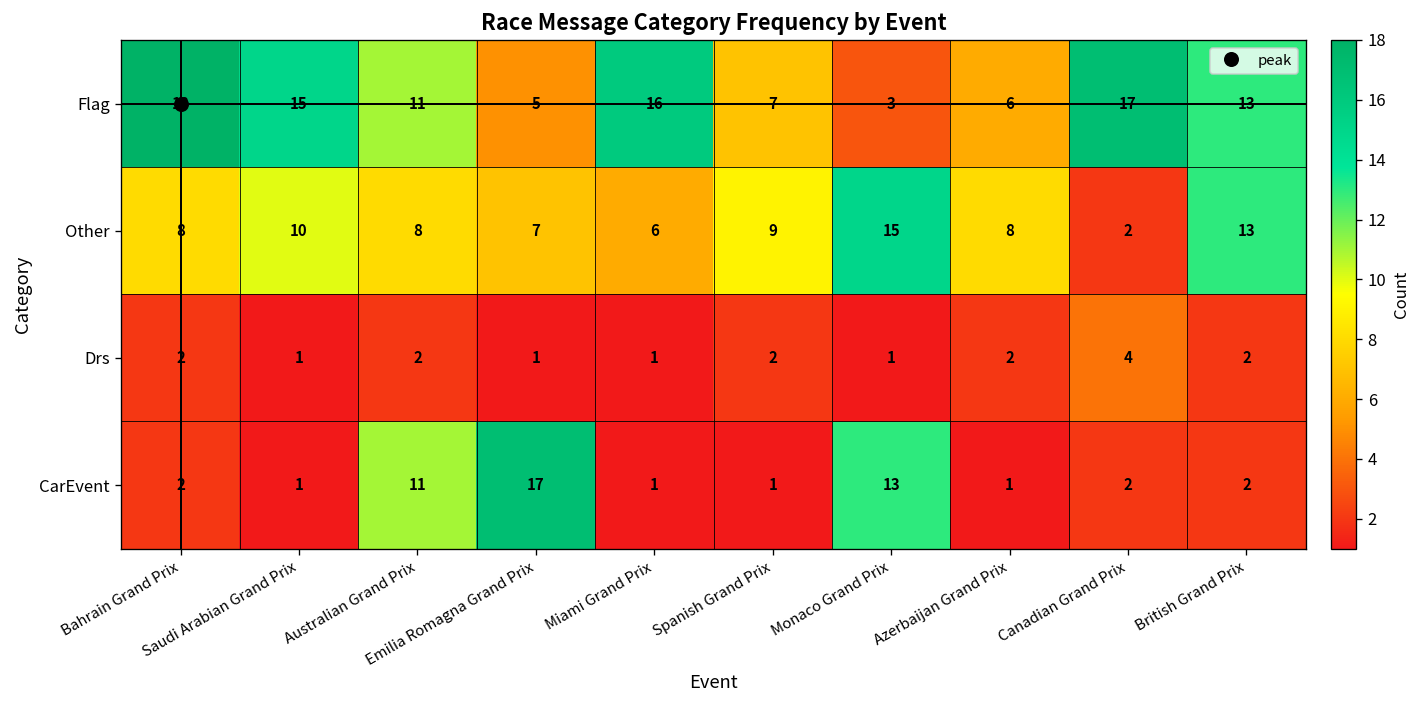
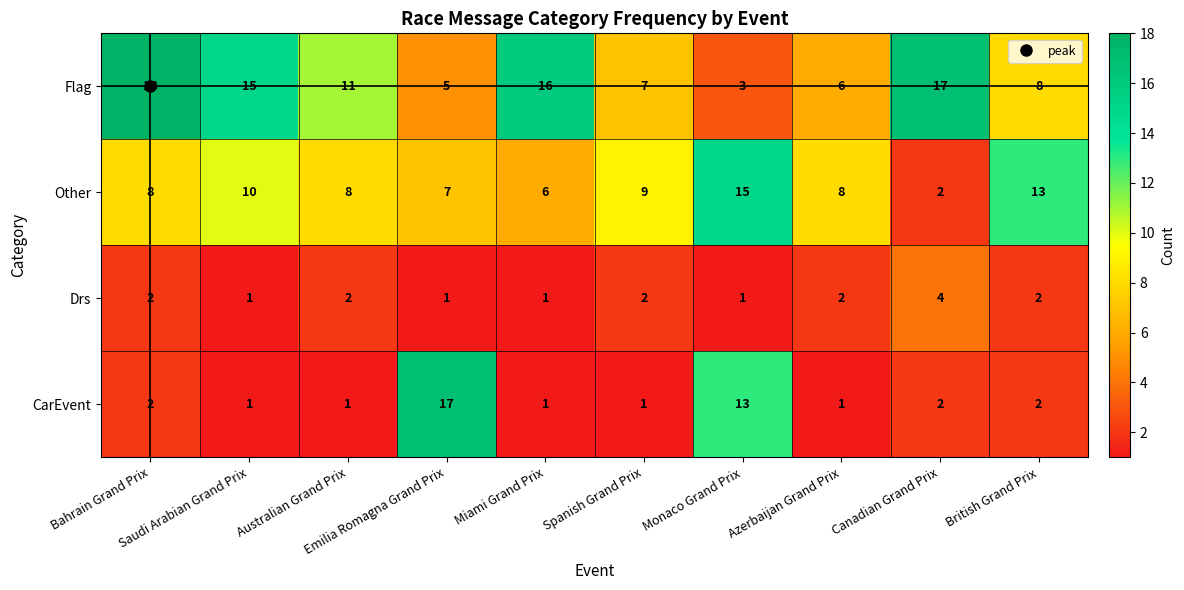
  {
    "Flag": {
      "Saudi Arabian Grand Prix": 15,
      "Australian Grand Prix": 11,
      "Emilia Romagna Grand Prix": 5,
      "Miami Grand Prix": 16,
      "Spanish Grand Prix": 7,
      "Monaco Grand Prix": 3,
      "Azerbaijan Grand Prix": 6,
      "Canadian Grand Prix": 17,
-     "British Grand Prix": 13
+     "British Grand Prix": 8
    },
    "Other": {
      "Bahrain Grand Prix": 8,
      "Saudi Arabian Grand Prix": 10,
      "Australian Grand Prix": 8,
      "Emilia Romagna Grand Prix": 7,
      "Miami Grand Prix": 6,
      "Spanish Grand Prix": 9,
      "Monaco Grand Prix": 15,
      "Azerbaijan Grand Prix": 8,
      "Canadian Grand Prix": 2,
      "British Grand Prix": 13
    },
    "Drs": {
      "Bahrain Grand Prix": 2,
      "Saudi Arabian Grand Prix": 1,
      "Australian Grand Prix": 2,
      "Emilia Romagna Grand Prix": 1,
      "Miami Grand Prix": 1,
      "Spanish Grand Prix": 2,
      "Monaco Grand Prix": 1,
      "Azerbaijan Grand Prix": 2,
      "Canadian Grand Prix": 4,
      "British Grand Prix": 2
    },
    "CarEvent": {
      "Bahrain Grand Prix": 2,
      "Saudi Arabian Grand Prix": 1,
-     "Australian Grand Prix": 11,
+     "Australian Grand Prix": 1,
      "Emilia Romagna Grand Prix": 17,
      "Miami Grand Prix": 1,
      "Spanish Grand Prix": 1,
      "Monaco Grand Prix": 13,
      "Azerbaijan Grand Prix": 1,
      "Canadian Grand Prix": 2,
      "British Grand Prix": 2
    }
  }
